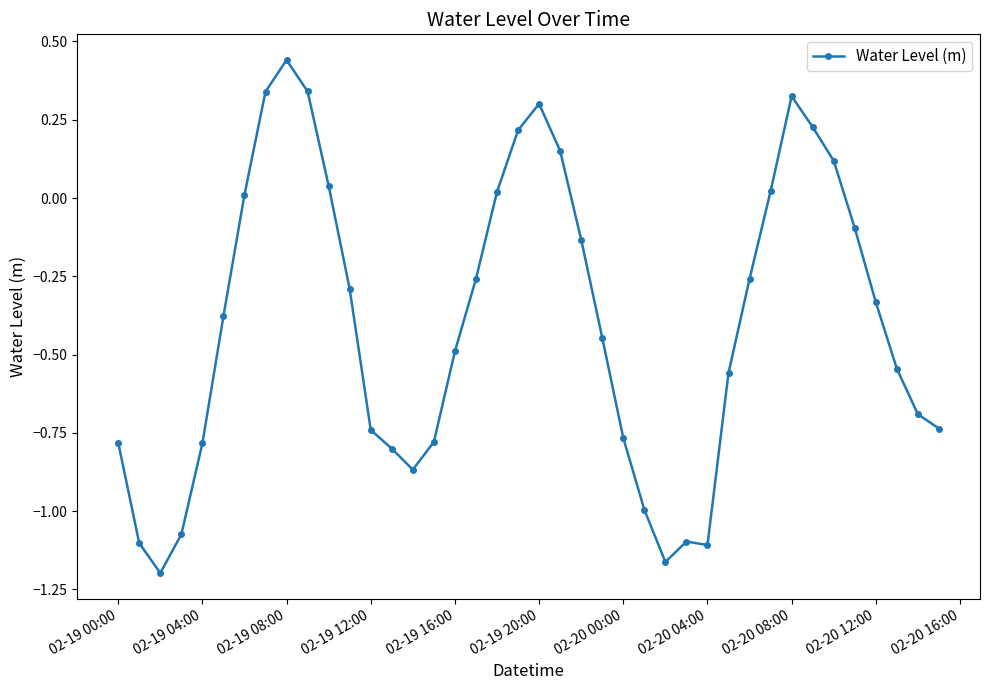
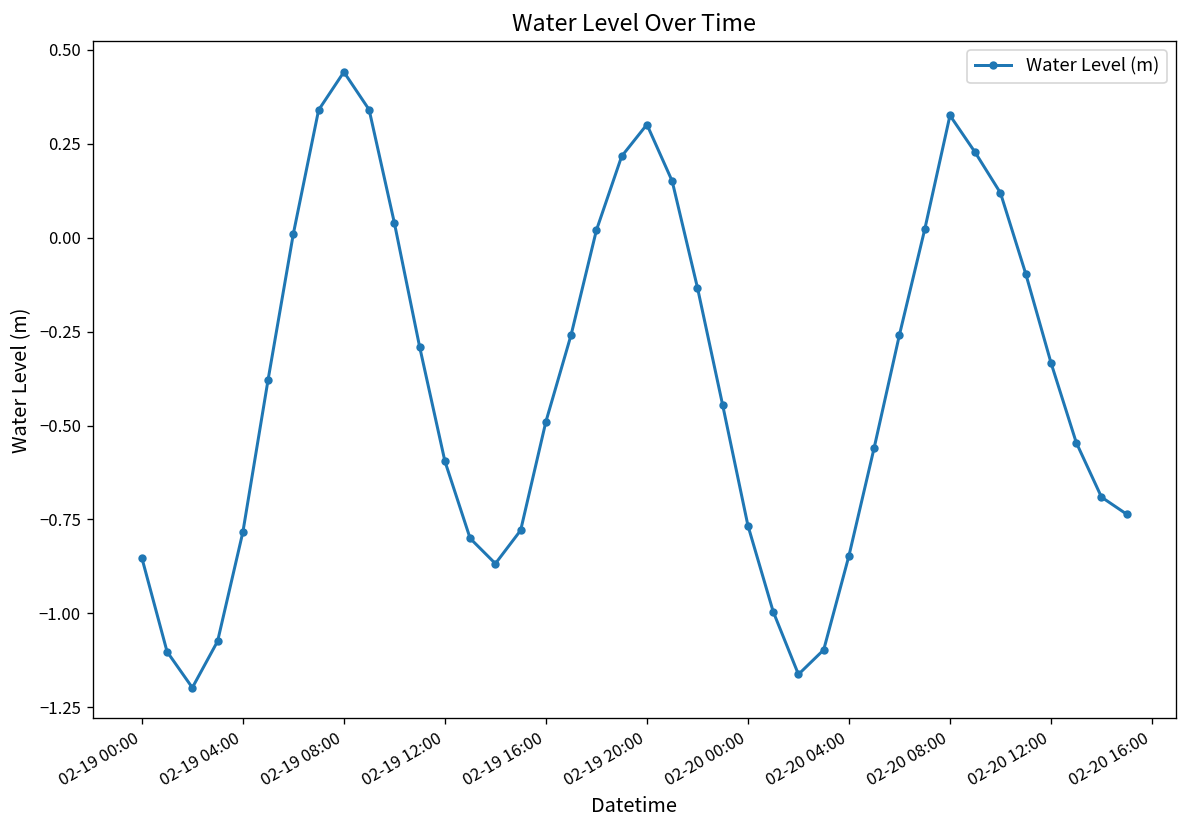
  {
-   "02-19 00:00": -0.78,
+   "02-19 00:00": -0.85,
    "02-19 04:00": -0.78,
    "02-19 08:00": 0.44,
-   "02-19 12:00": -0.74,
+   "02-19 12:00": -0.59,
    "02-19 16:00": -0.49,
    "02-19 20:00": 0.30,
    "02-20 00:00": -0.77,
-   "02-20 04:00": -1.11,
+   "02-20 04:00": -0.85,
    "02-20 08:00": 0.33,
    "02-20 12:00": -0.33
  }
